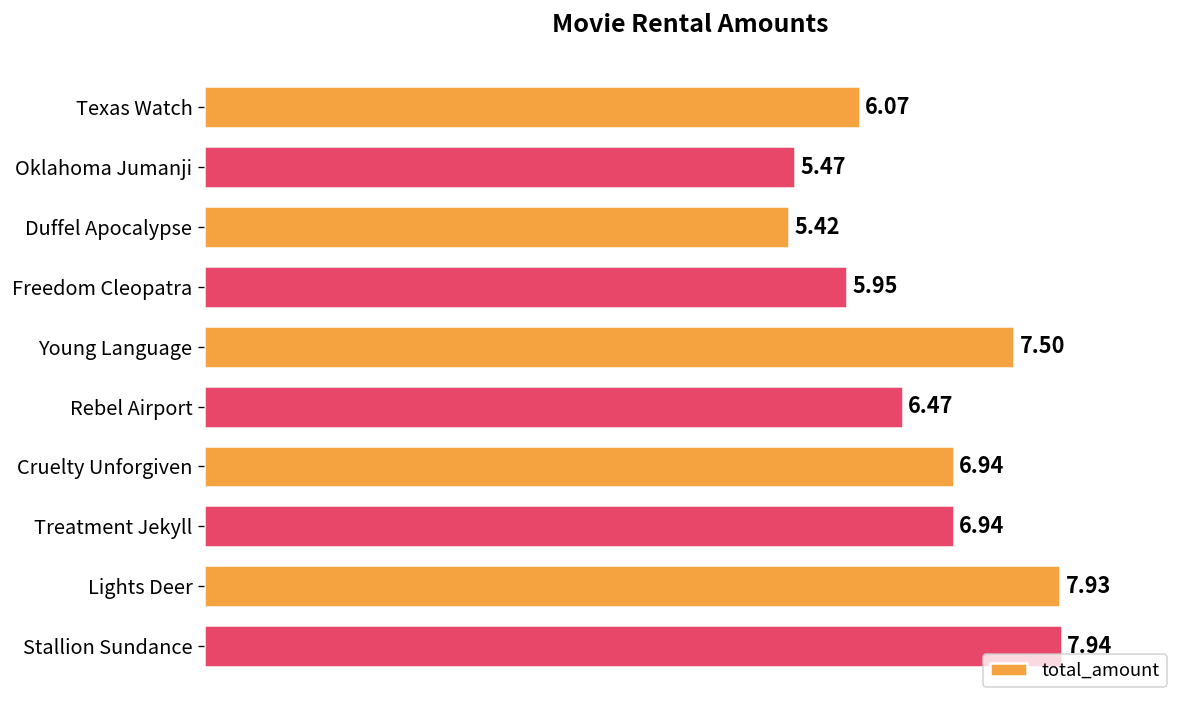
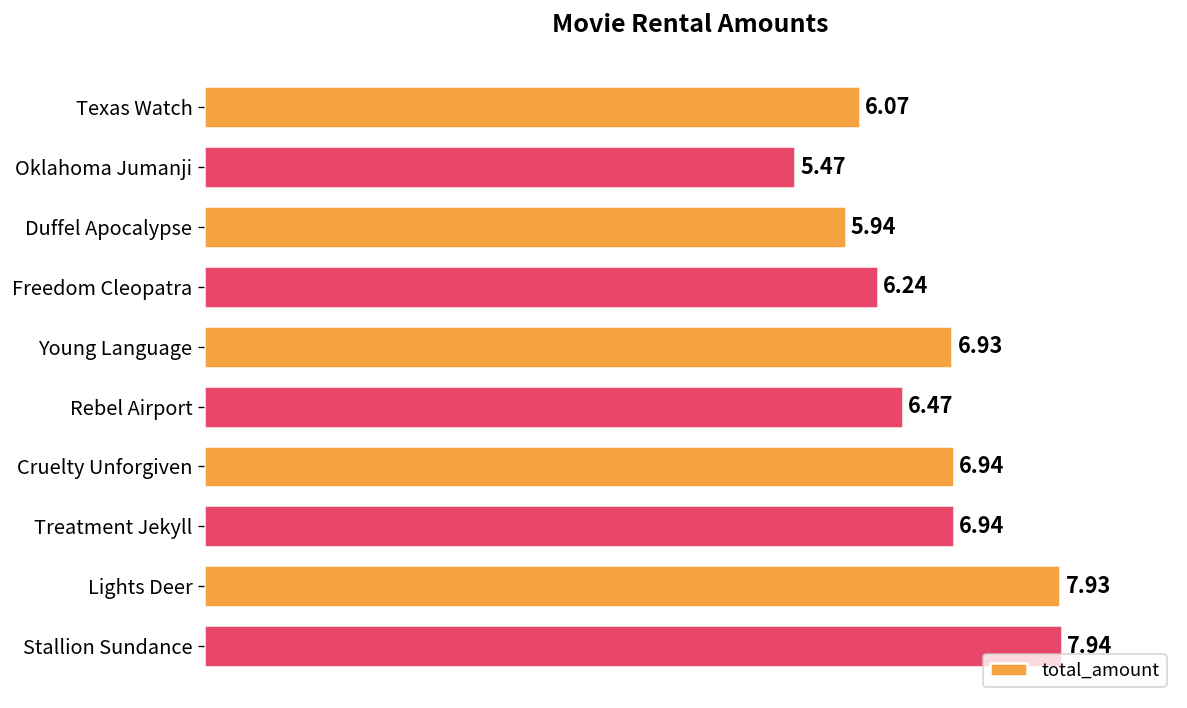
  {
    "Texas Watch": 6.07,
    "Oklahoma Jumanji": 5.47,
-   "Duffel Apocalypse": 5.42,
-   "Freedom Cleopatra": 5.95,
-   "Young Language": 7.50,
+   "Duffel Apocalypse": 5.94,
+   "Freedom Cleopatra": 6.24,
+   "Young Language": 6.93,
    "Rebel Airport": 6.47,
    "Cruelty Unforgiven": 6.94,
    "Treatment Jekyll": 6.94,
    "Lights Deer": 7.93
  }
